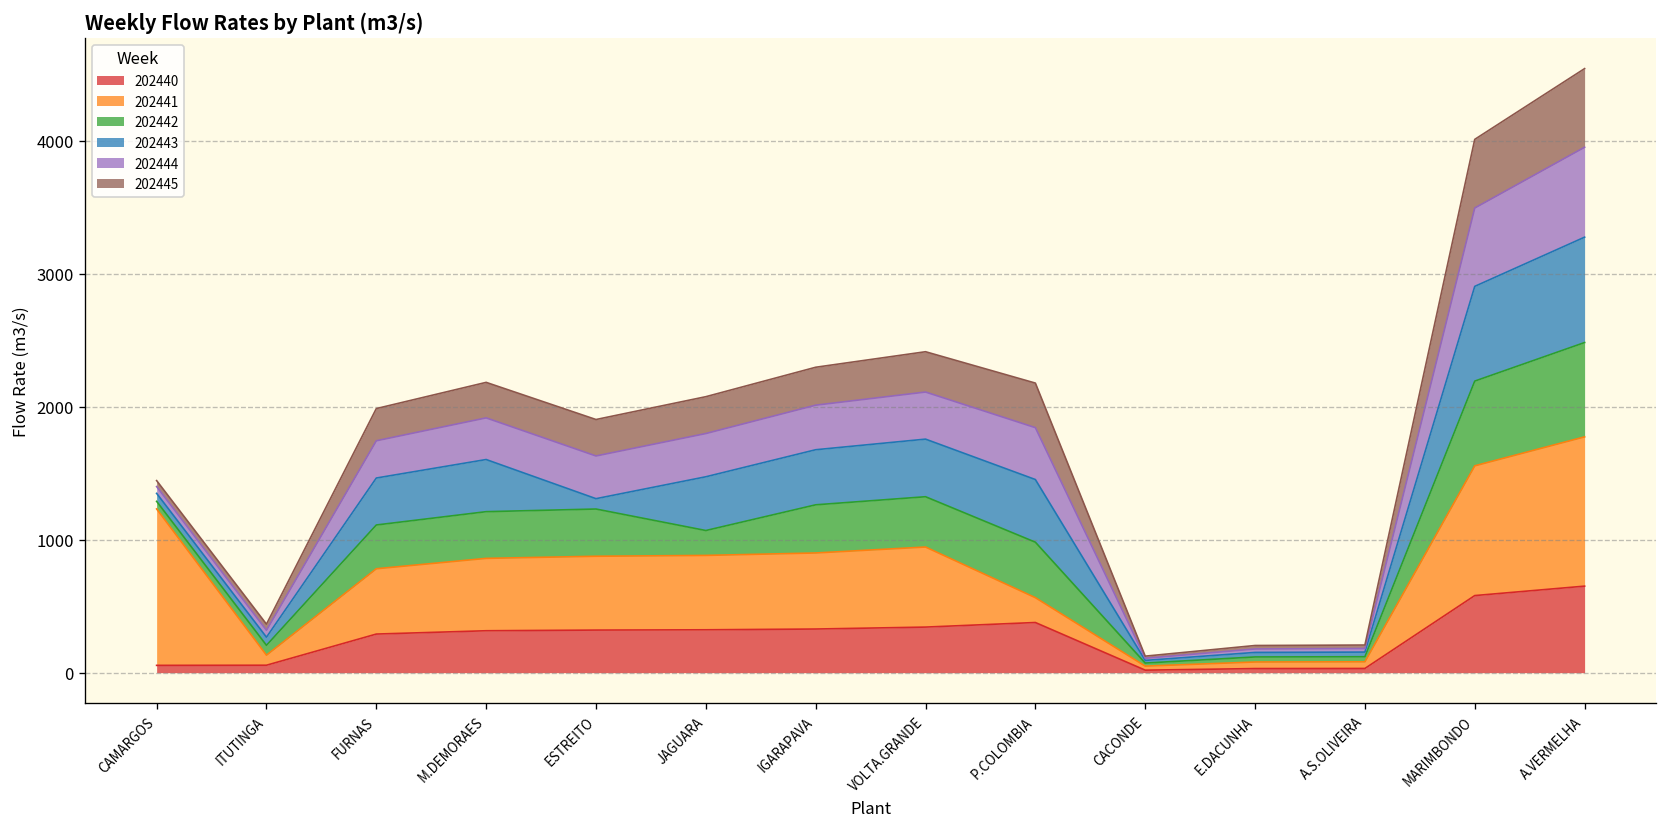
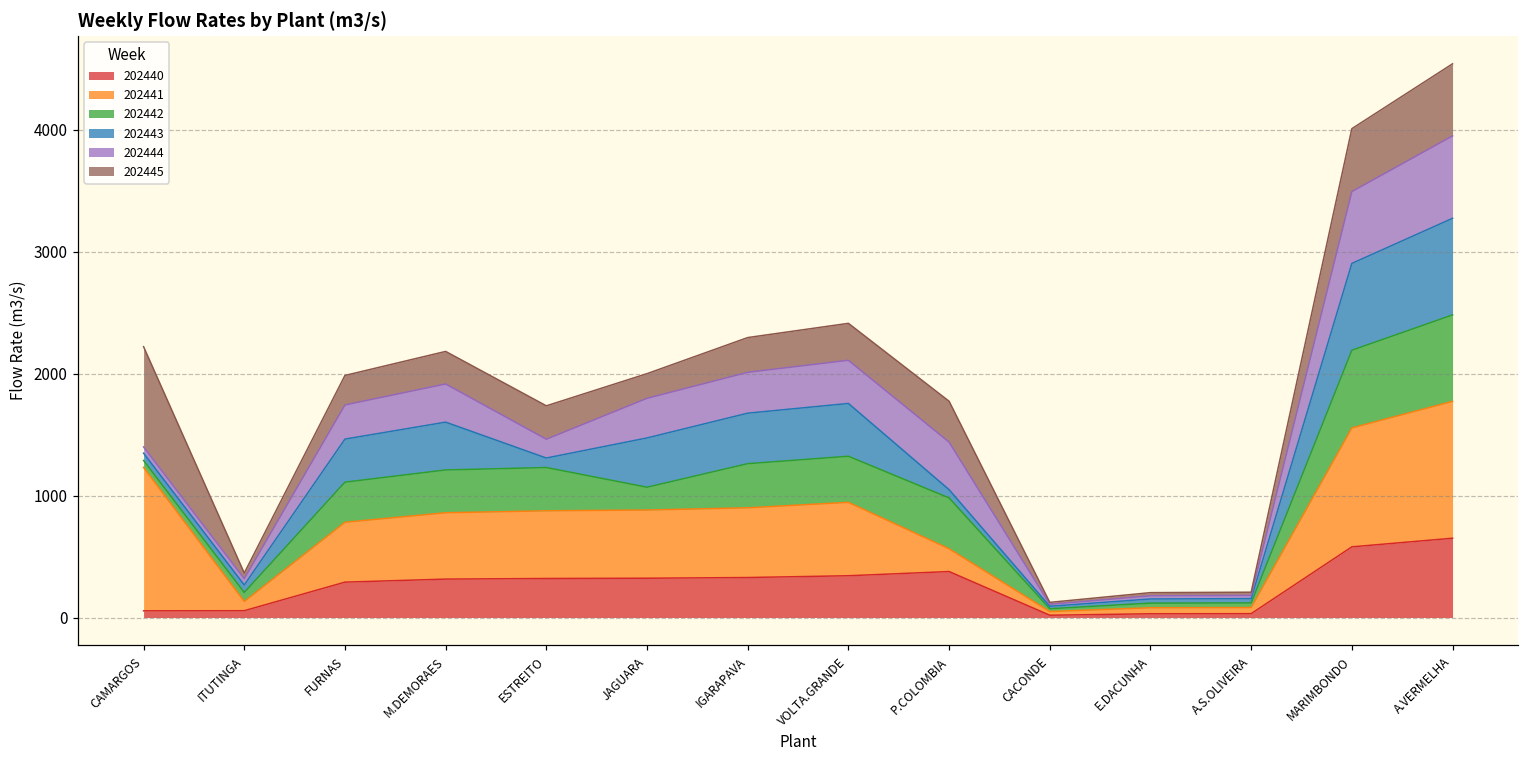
  {
    "202440": {
      "CAMARGOS": 50,
      "ITUTINGA": 60,
      "FURNAS": 290,
      "M.DEMORAES": 320,
      "ESTREITO": 320,
      "JAGUARA": 320,
      "IGARAPAVA": 330,
      "VOLTA.GRANDE": 340,
      "P.COLOMBIA": 380,
      "CACONDE": 20,
      "E.DACUNHA": 30,
      "A.S.OLIVEIRA": 30,
      "MARIMBONDO": 580,
      "A.VERMELHA": 650
    },
    "202441": {
      "CAMARGOS": 1180,
      "ITUTINGA": 80,
      "FURNAS": 490,
      "M.DEMORAES": 540,
      "ESTREITO": 550,
      "JAGUARA": 560,
      "IGARAPAVA": 570,
      "VOLTA.GRANDE": 600,
      "P.COLOMBIA": 190,
      "E.DACUNHA": 50,
      "A.S.OLIVEIRA": 50,
      "MARIMBONDO": 980,
      "A.VERMELHA": 1120
    },
    "202442": {
      "CAMARGOS": 60,
      "ITUTINGA": 70,
      "FURNAS": 330,
      "M.DEMORAES": 350,
      "ESTREITO": 360,
      "JAGUARA": 190,
      "IGARAPAVA": 360,
      "VOLTA.GRANDE": 380,
      "P.COLOMBIA": 420,
      "E.DACUNHA": 40,
      "A.S.OLIVEIRA": 40,
      "MARIMBONDO": 640,
      "A.VERMELHA": 710
    },
    "202443": {
      "CAMARGOS": 60,
      "ITUTINGA": 60,
      "FURNAS": 350,
      "M.DEMORAES": 390,
      "ESTREITO": 80,
      "JAGUARA": 400,
      "IGARAPAVA": 410,
      "VOLTA.GRANDE": 430,
-     "P.COLOMBIA": 470,
+     "P.COLOMBIA": 70,
      "E.DACUNHA": 30,
      "A.S.OLIVEIRA": 40,
      "MARIMBONDO": 710,
      "A.VERMELHA": 790
    },
    "202444": {
      "CAMARGOS": 50,
      "ITUTINGA": 50,
      "FURNAS": 280,
      "M.DEMORAES": 310,
-     "ESTREITO": 320,
+     "ESTREITO": 150,
      "JAGUARA": 330,
      "IGARAPAVA": 340,
      "VOLTA.GRANDE": 350,
      "P.COLOMBIA": 390,
      "E.DACUNHA": 30,
      "A.S.OLIVEIRA": 30,
      "MARIMBONDO": 590,
      "A.VERMELHA": 680
    },
    "202445": {
-     "CAMARGOS": 50,
+     "CAMARGOS": 820,
      "ITUTINGA": 50,
      "FURNAS": 240,
      "M.DEMORAES": 270,
      "ESTREITO": 270,
-     "JAGUARA": 280,
+     "JAGUARA": 200,
      "IGARAPAVA": 290,
      "VOLTA.GRANDE": 300,
      "P.COLOMBIA": 340,
      "E.DACUNHA": 30,
      "A.S.OLIVEIRA": 30,
      "MARIMBONDO": 520,
      "A.VERMELHA": 590
    }
  }
